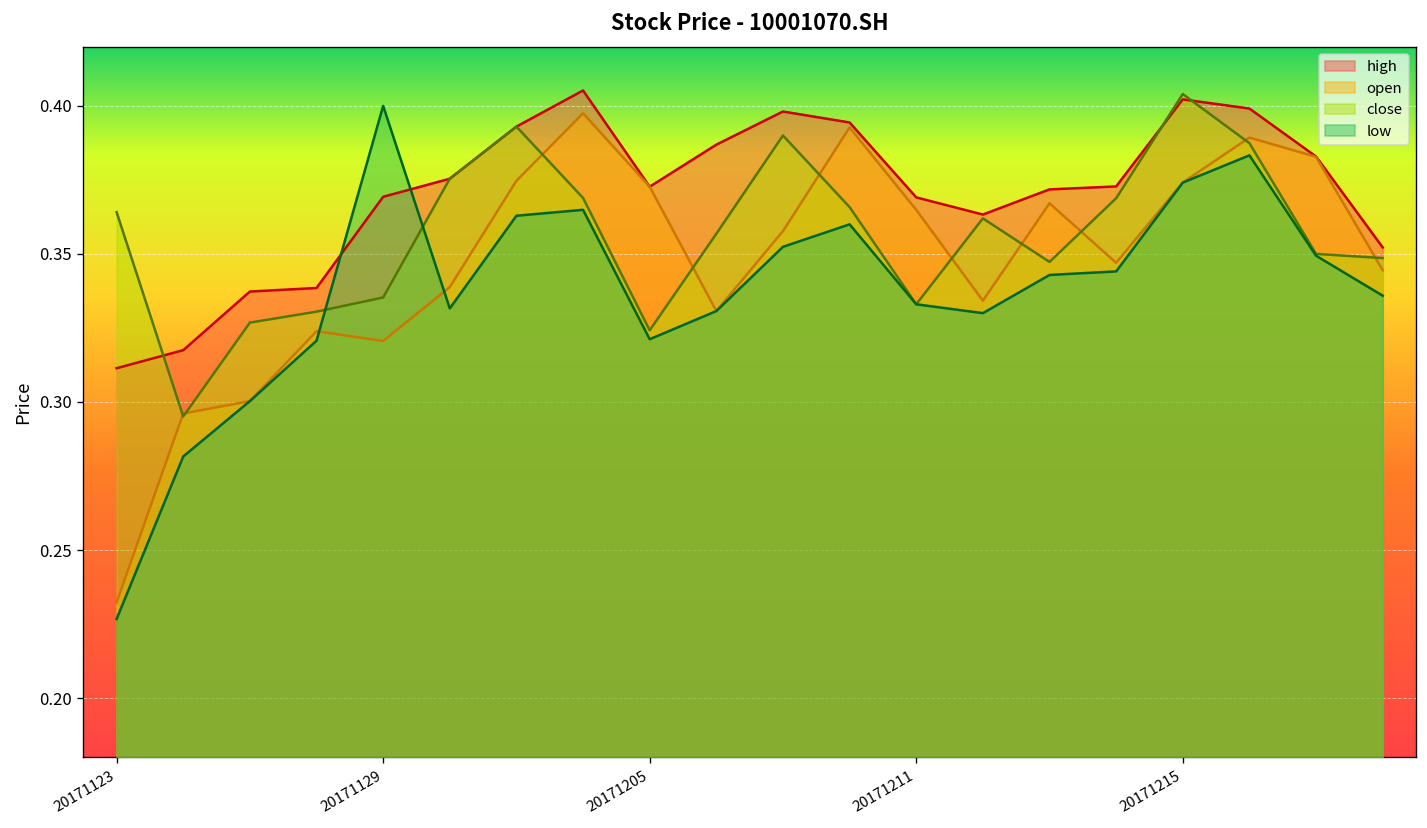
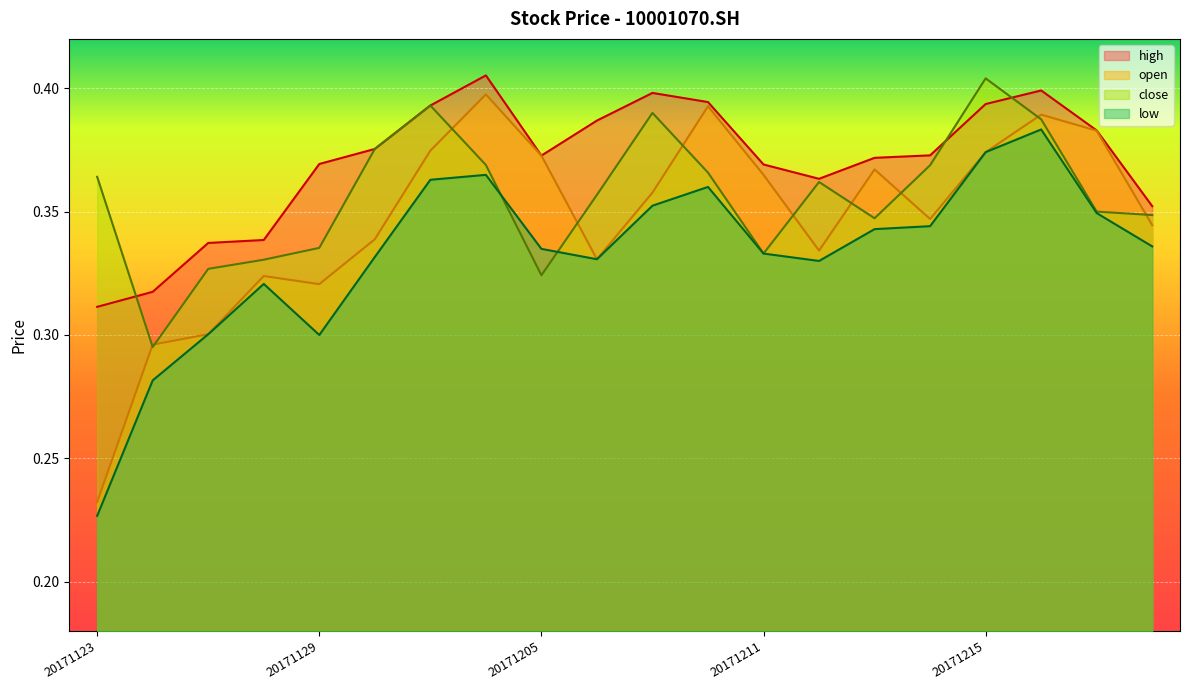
  {
    "high": {
      "20171123": 0.311,
      "20171129": 0.369,
      "20171211": 0.369,
-     "20171215": 0.402
+     "20171215": 0.394
    },
    "open": {
      "20171123": 0.232,
      "20171129": 0.321,
      "20171211": 0.365
    },
    "close": {
      "20171123": 0.364,
      "20171129": 0.335,
      "20171205": 0.324,
      "20171215": 0.404
    },
    "low": {
      "20171123": 0.227,
-     "20171129": 0.4,
-     "20171205": 0.321
+     "20171129": 0.3,
+     "20171205": 0.335
    }
  }
